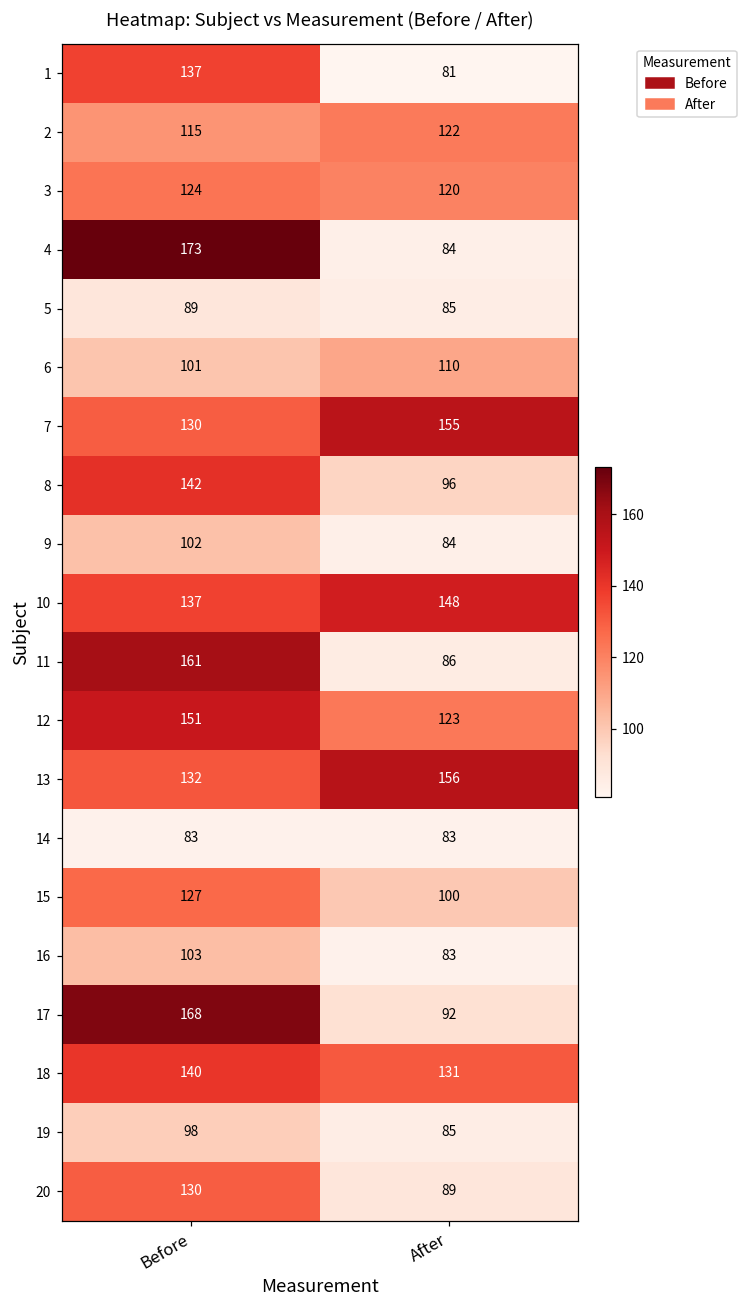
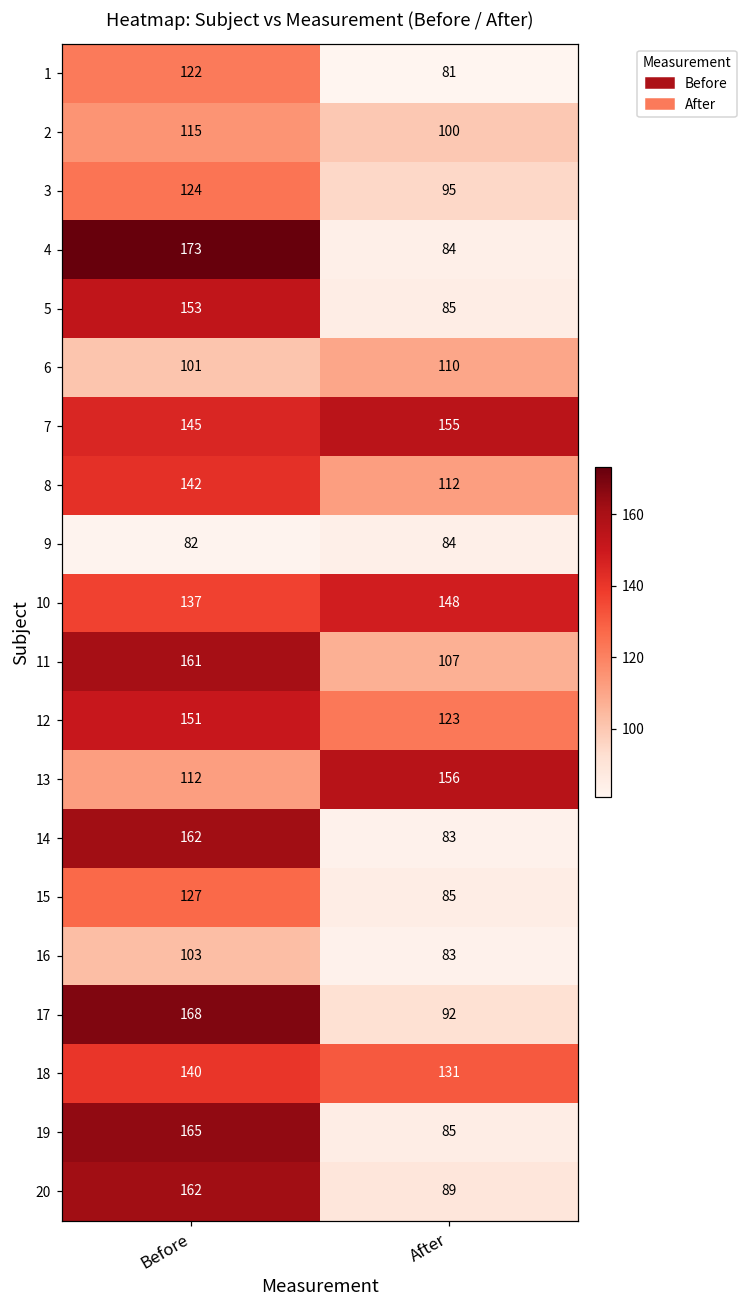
  {
    "1": {
-     "Before": 137,
+     "Before": 122,
      "After": 81
    },
    "2": {
      "Before": 115,
-     "After": 122
+     "After": 100
    },
    "3": {
      "Before": 124,
-     "After": 120
+     "After": 95
    },
    "4": {
      "Before": 173,
      "After": 84
    },
    "5": {
-     "Before": 89,
+     "Before": 153,
      "After": 85
    },
    "6": {
      "Before": 101,
      "After": 110
    },
    "7": {
-     "Before": 130,
+     "Before": 145,
      "After": 155
    },
    "8": {
      "Before": 142,
-     "After": 96
+     "After": 112
    },
    "9": {
-     "Before": 102,
+     "Before": 82,
      "After": 84
    },
    "10": {
      "Before": 137,
      "After": 148
    },
    "11": {
      "Before": 161,
-     "After": 86
+     "After": 107
    },
    "12": {
      "Before": 151,
      "After": 123
    },
    "13": {
-     "Before": 132,
+     "Before": 112,
      "After": 156
    },
    "14": {
-     "Before": 83,
+     "Before": 162,
      "After": 83
    },
    "15": {
      "Before": 127,
-     "After": 100
+     "After": 85
    },
    "16": {
      "Before": 103,
      "After": 83
    },
    "17": {
      "Before": 168,
      "After": 92
    },
    "18": {
      "Before": 140,
      "After": 131
    },
    "19": {
-     "Before": 98,
+     "Before": 165,
      "After": 85
    },
    "20": {
-     "Before": 130,
+     "Before": 162,
      "After": 89
    }
  }
